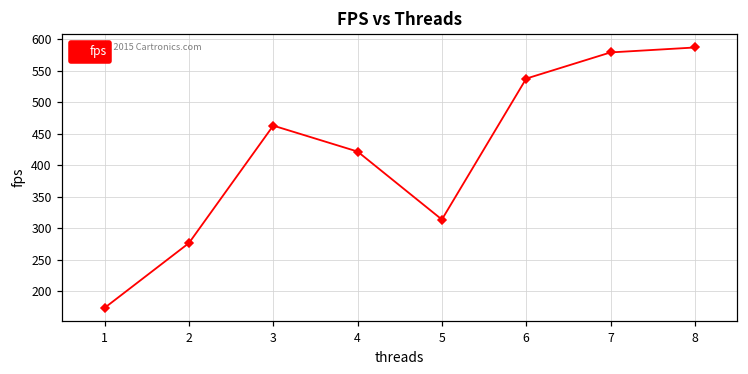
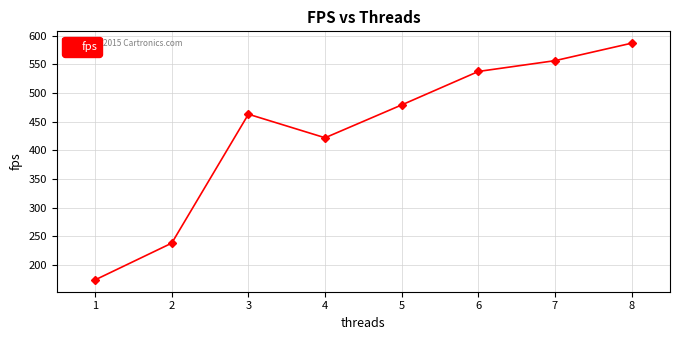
  {
    "1": 170,
-   "2": 280,
+   "2": 240,
    "3": 460,
    "4": 420,
-   "5": 310,
+   "5": 480,
    "6": 540,
-   "7": 580,
+   "7": 560,
    "8": 590
  }
